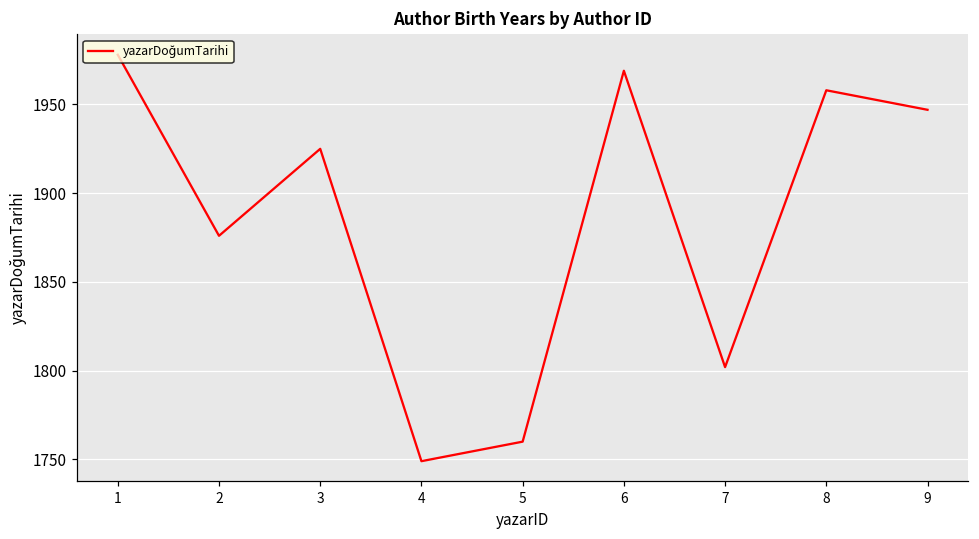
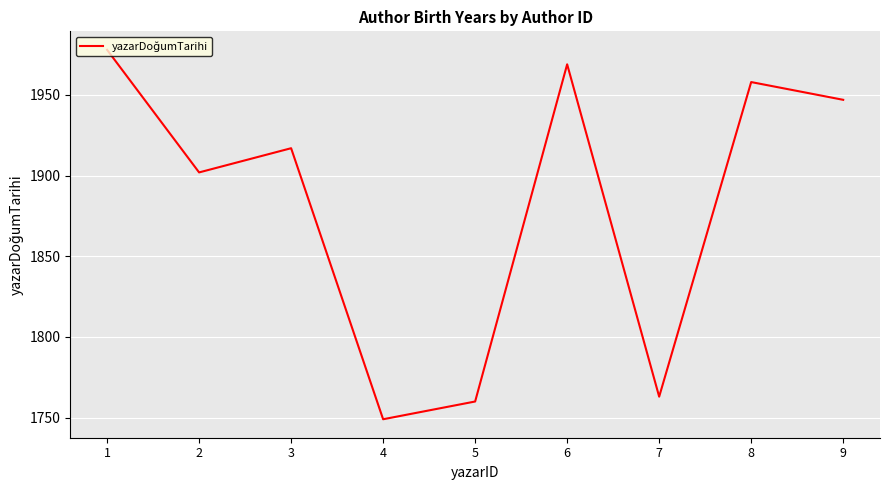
  {
-   "2": 1876,
-   "3": 1925,
+   "2": 1902,
+   "3": 1917,
    "4": 1749,
    "5": 1760,
    "6": 1969,
-   "7": 1802,
+   "7": 1763,
    "8": 1958,
    "9": 1947
  }
